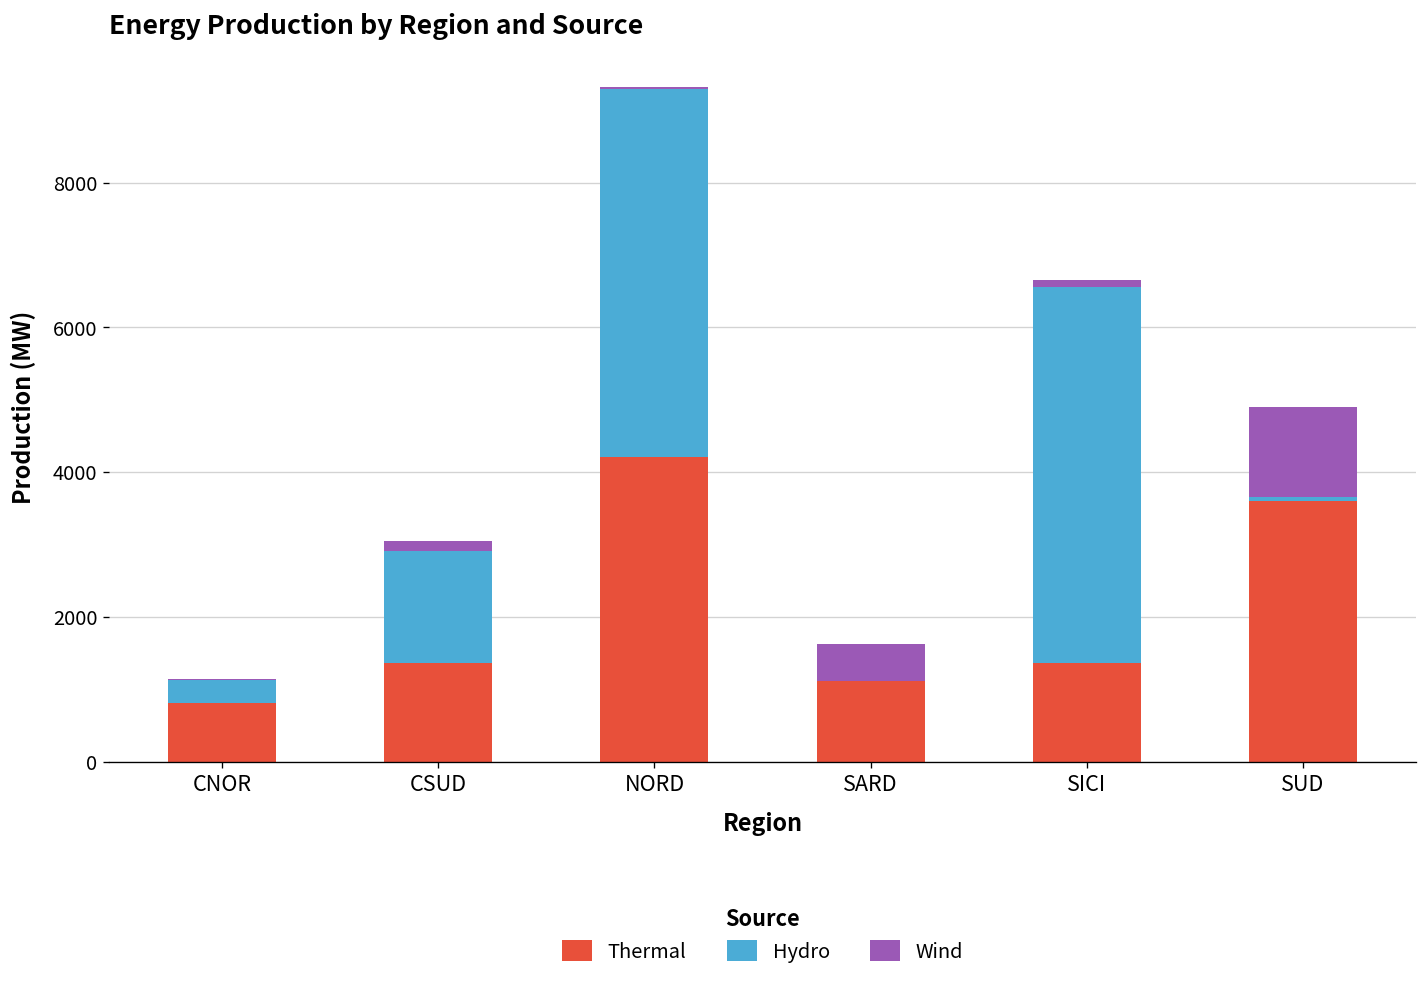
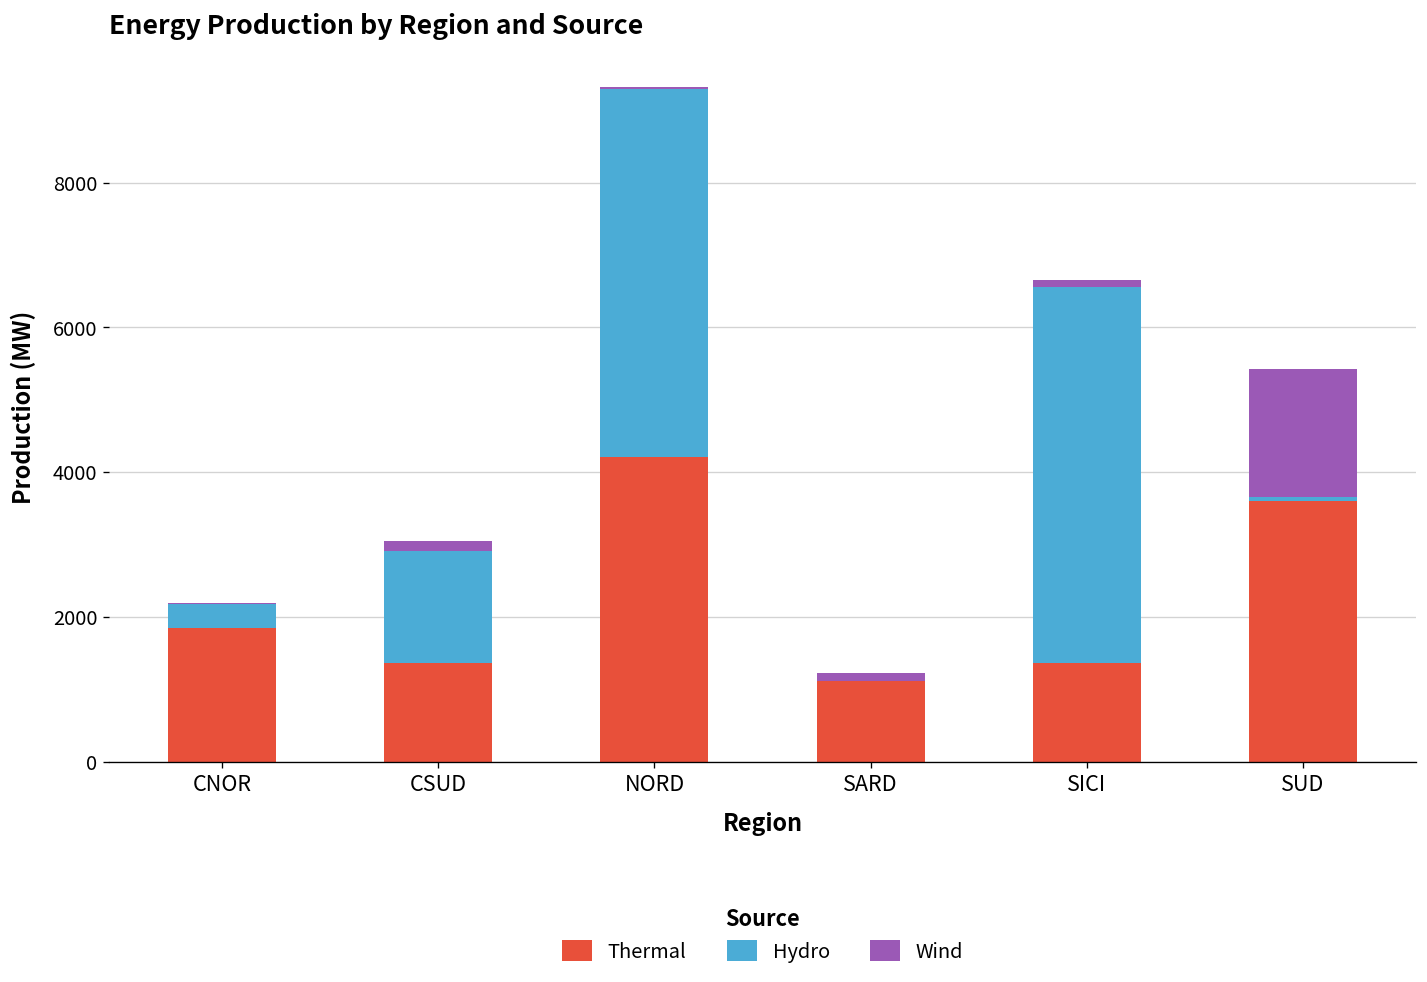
  {
    "Thermal": {
-     "CNOR": 800,
+     "CNOR": 1900,
      "CSUD": 1400,
      "NORD": 4200,
      "SARD": 1100,
      "SICI": 1400,
      "SUD": 3600
    },
    "Hydro": {
      "CNOR": 300,
      "CSUD": 1500,
      "NORD": 5100,
      "SICI": 5200,
      "SUD": 100
    },
    "Wind": {
      "CSUD": 100,
-     "SARD": 500,
+     "SARD": 100,
      "SICI": 100,
-     "SUD": 1200
+     "SUD": 1800
    }
  }
